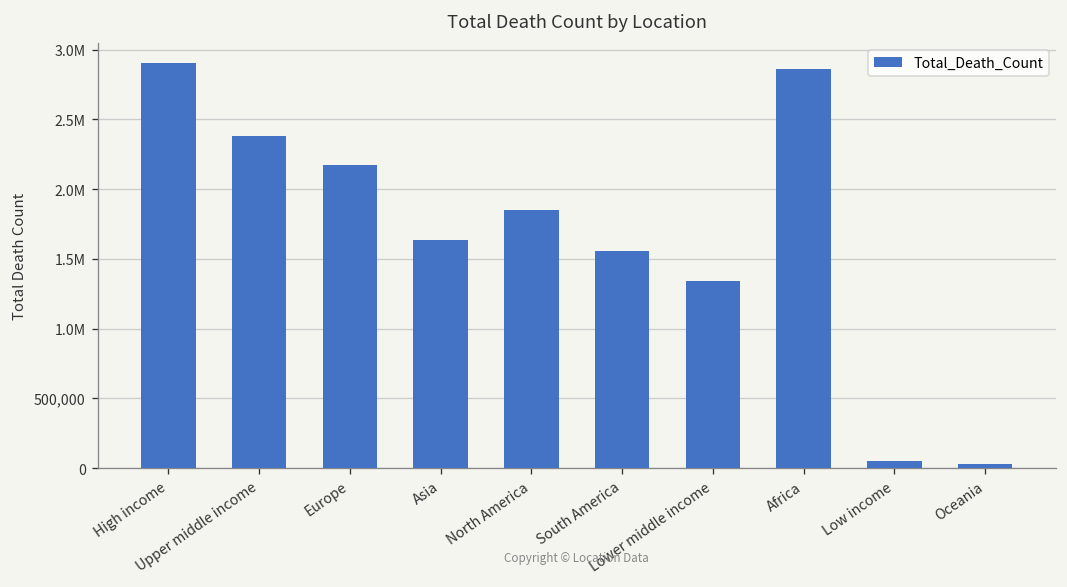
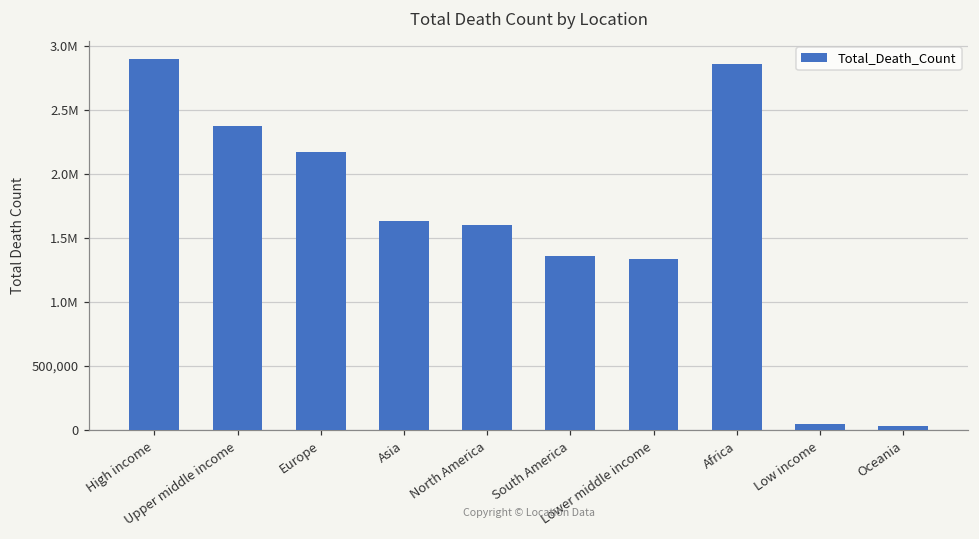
  {
    "High income": "2,900,000",
    "Upper middle income": "2,380,000",
    "Europe": "2,170,000",
    "Asia": "1,630,000",
-   "North America": "1,850,000",
-   "South America": "1,550,000",
+   "North America": "1,610,000",
+   "South America": "1,360,000",
    "Lower middle income": "1,340,000",
    "Africa": "2,860,000",
    "Low income": "50,000",
    "Oceania": "30,000"
  }
